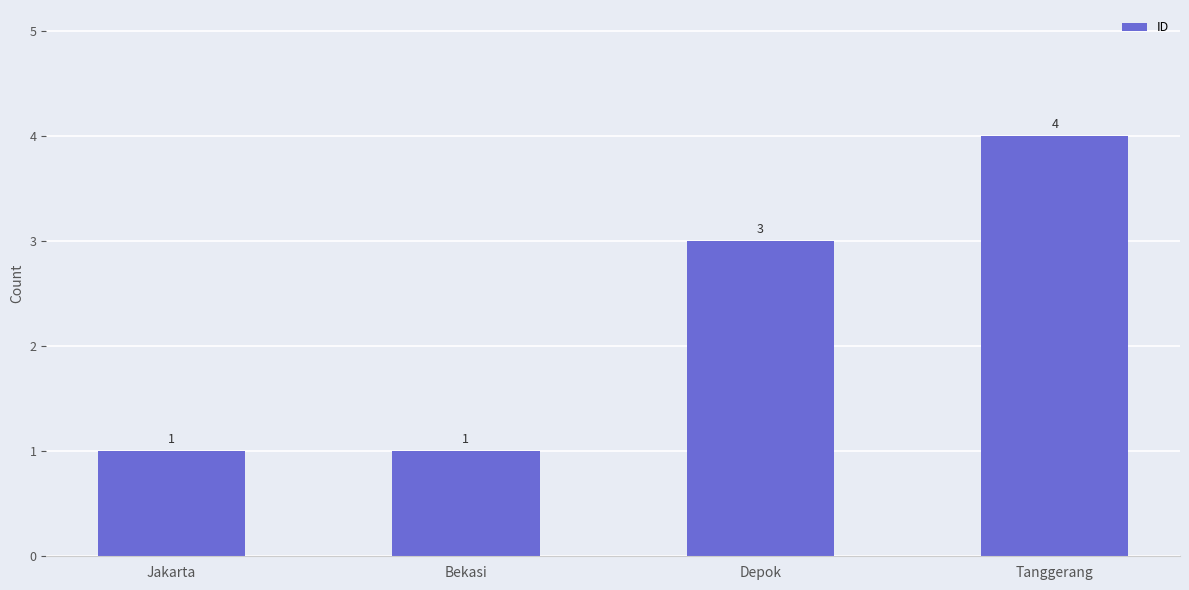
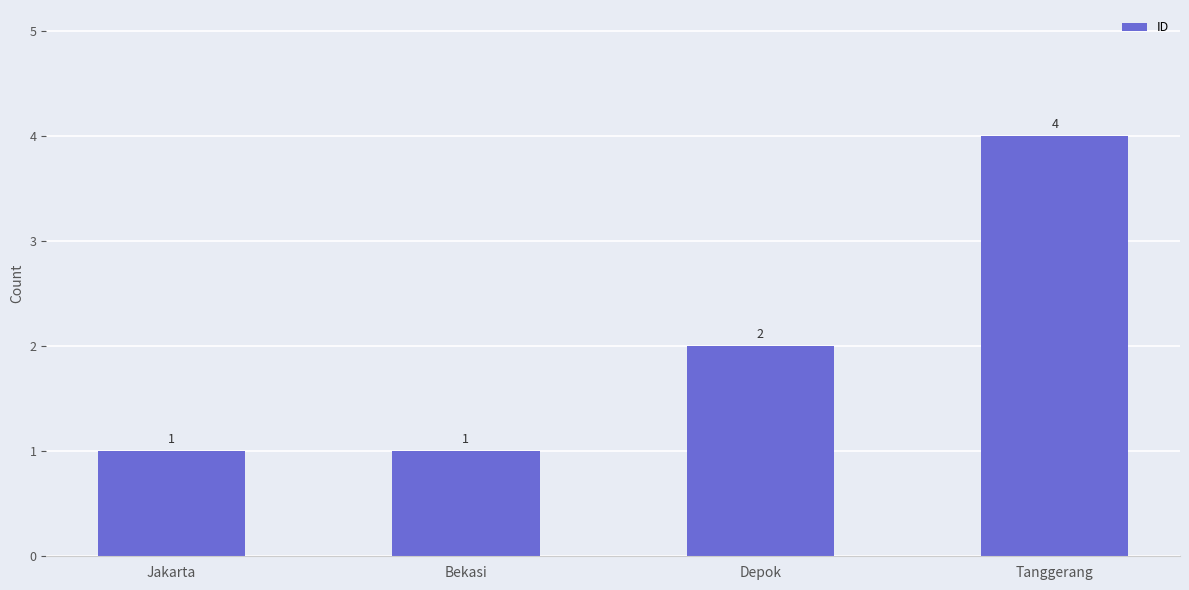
  {
    "Jakarta": 1,
    "Bekasi": 1,
-   "Depok": 3,
+   "Depok": 2,
    "Tanggerang": 4
  }
